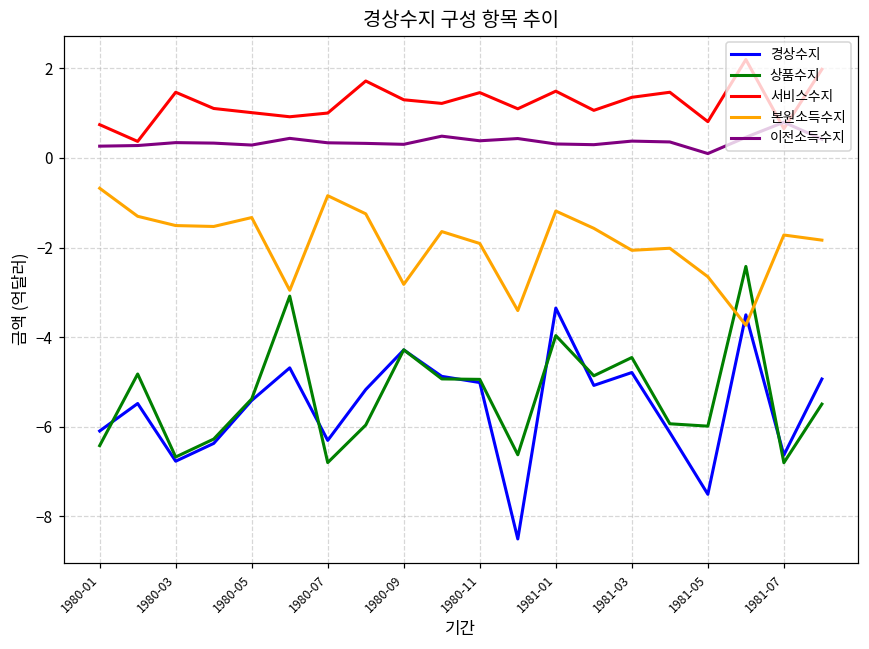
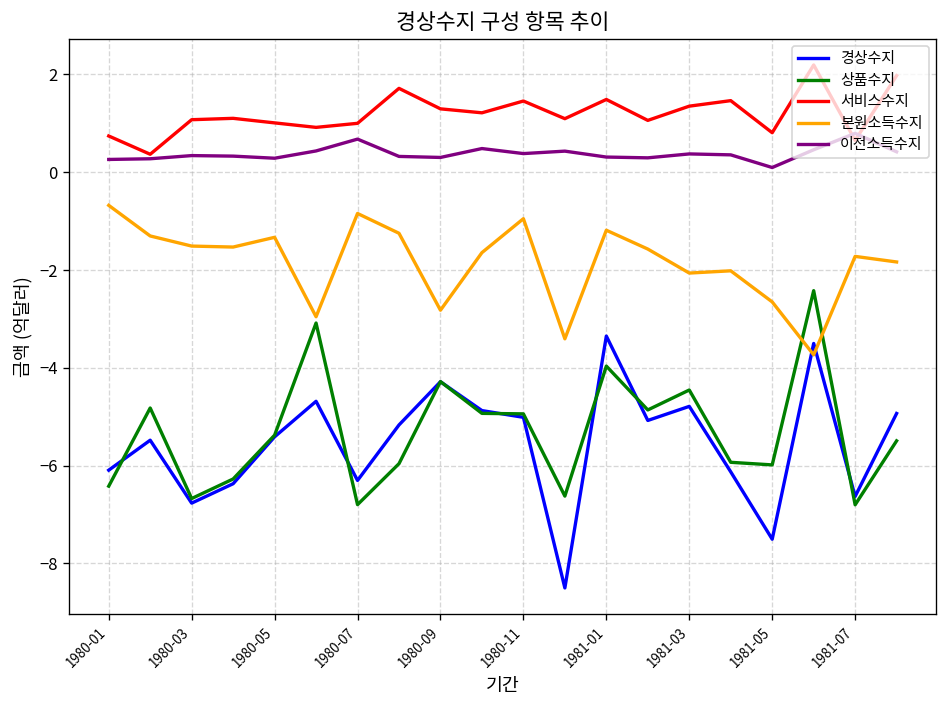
  {
    "경상수지": {
      "1980-01": -6.1,
      "1980-03": -6.8,
      "1980-07": -6.3,
      "1980-11": -5.0,
      "1981-01": -3.4,
      "1981-03": -4.8,
      "1981-05": -7.5,
      "1981-07": -6.6
    },
    "상품수지": {
      "1980-01": -6.4,
      "1980-03": -6.7,
      "1980-07": -6.8,
      "1980-11": -4.9,
      "1981-01": -4.0,
      "1981-03": -4.5,
      "1981-05": -6.0,
      "1981-07": -6.8
    },
    "서비스수지": {
      "1980-01": 0.7,
-     "1980-03": 1.5,
+     "1980-03": 1.1,
      "1980-05": 1.0,
      "1980-07": 1.0,
      "1980-09": 1.3,
      "1980-11": 1.5,
      "1981-01": 1.5,
      "1981-03": 1.4,
      "1981-05": 0.8
    },
    "본원소득수지": {
      "1980-01": -0.7,
      "1980-03": -1.5,
      "1980-05": -1.3,
      "1980-07": -0.8,
      "1980-09": -2.8,
-     "1980-11": -1.9,
+     "1980-11": -1.0,
      "1981-01": -1.2,
      "1981-03": -2.1,
      "1981-05": -2.7,
      "1981-07": -1.7
    },
    "이전소득수지": {
      "1980-01": 0.3,
      "1980-03": 0.3,
      "1980-05": 0.3,
-     "1980-07": 0.3,
+     "1980-07": 0.7,
      "1980-09": 0.3,
      "1980-11": 0.4,
      "1981-01": 0.3,
      "1981-03": 0.4,
      "1981-05": 0.1
    }
  }
